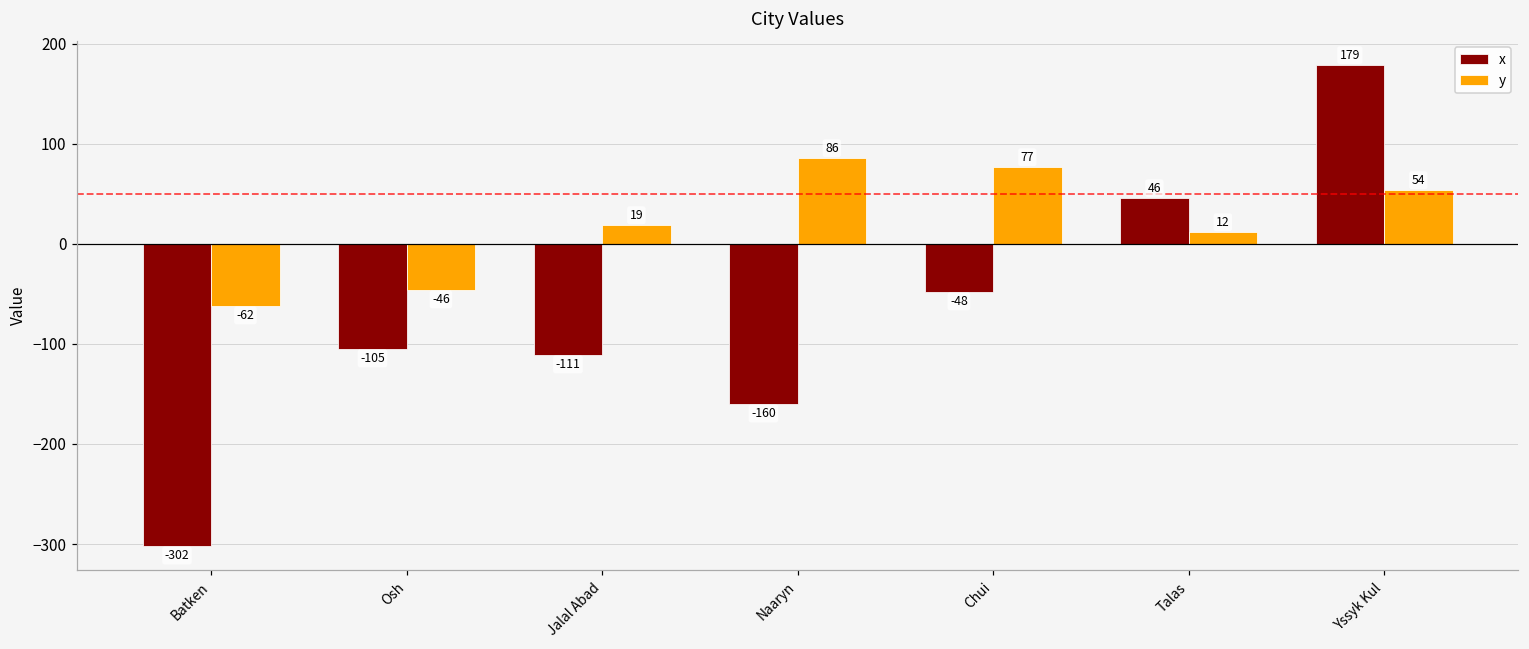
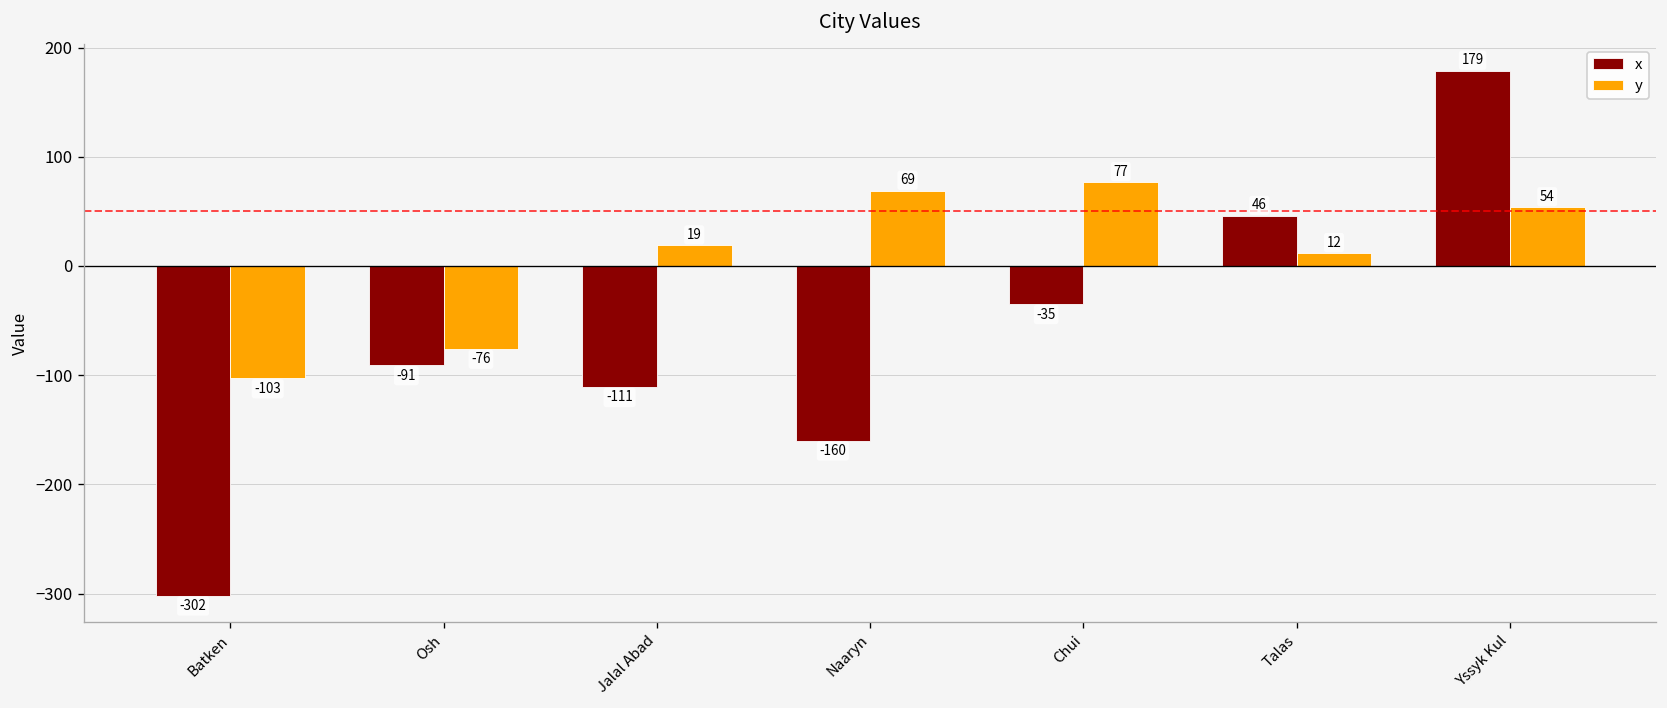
  {
    "x": {
-     "Osh": -105,
-     "Chui": -48
+     "Osh": -91,
+     "Chui": -35
    },
    "y": {
-     "Batken": -62,
-     "Osh": -46,
-     "Naaryn": 86
+     "Batken": -103,
+     "Osh": -76,
+     "Naaryn": 69
    }
  }
